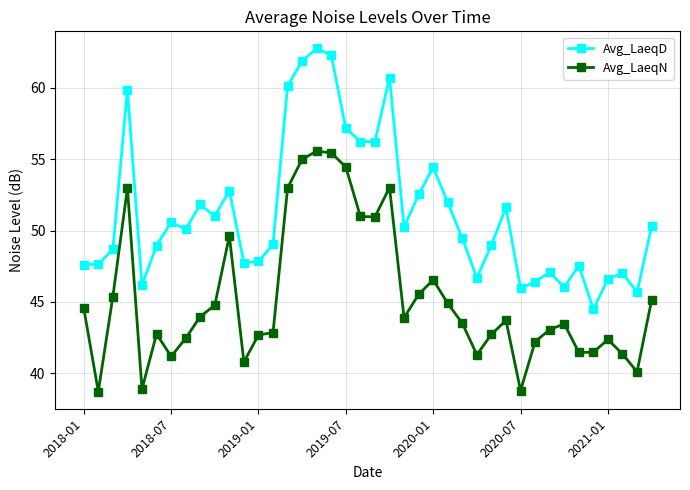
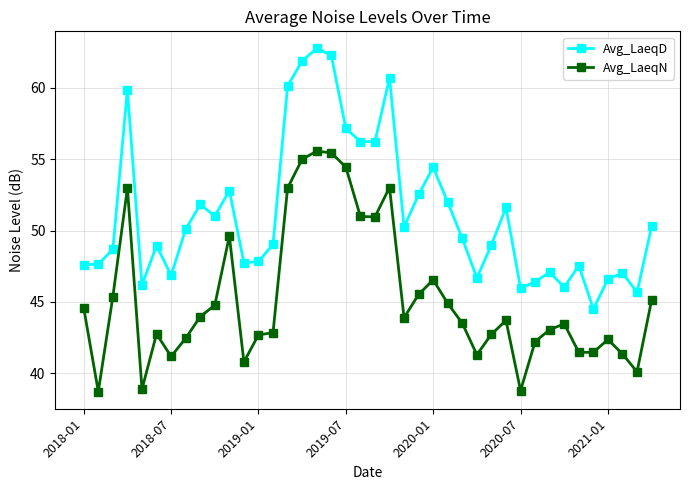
  {
    "Avg_LaeqD": {
      "2018-01": 47.6,
-     "2018-07": 50.6,
+     "2018-07": 46.9,
      "2019-01": 47.8,
      "2019-07": 57.2,
      "2020-01": 54.4,
      "2020-07": 46.0,
      "2021-01": 46.6
    },
    "Avg_LaeqN": {
      "2018-01": 44.6,
      "2018-07": 41.2,
      "2019-01": 42.7,
      "2019-07": 54.4,
      "2020-01": 46.5,
      "2020-07": 38.8,
      "2021-01": 42.4
    }
  }
